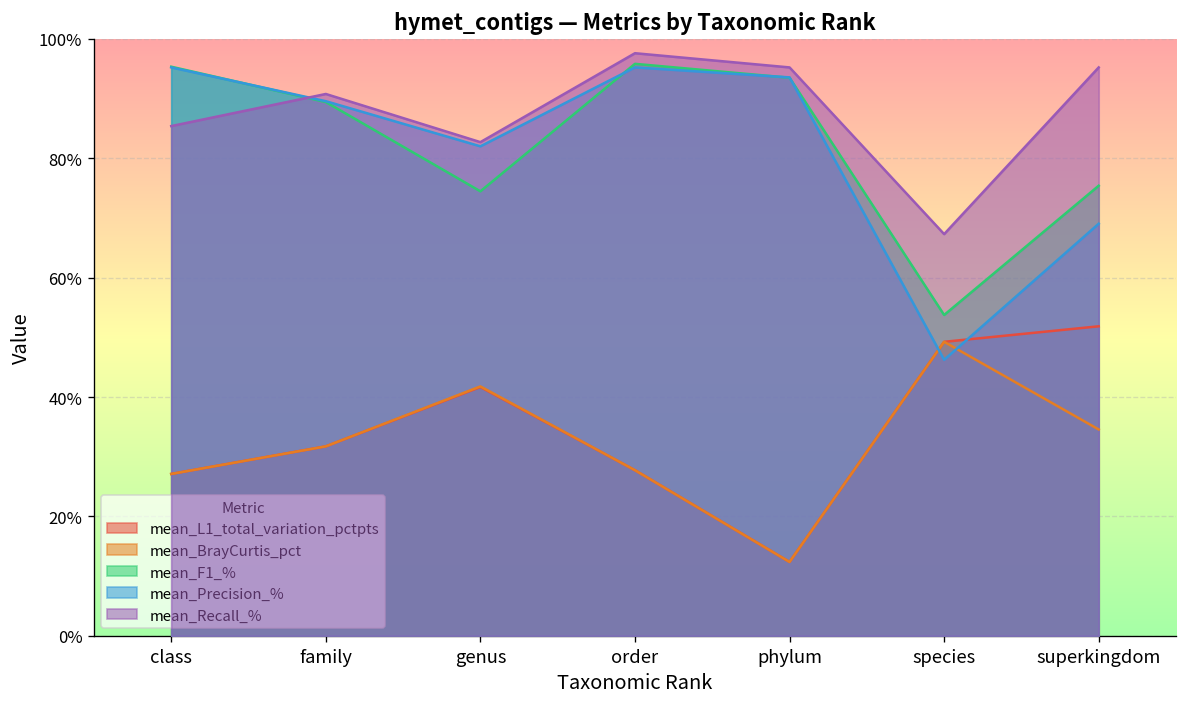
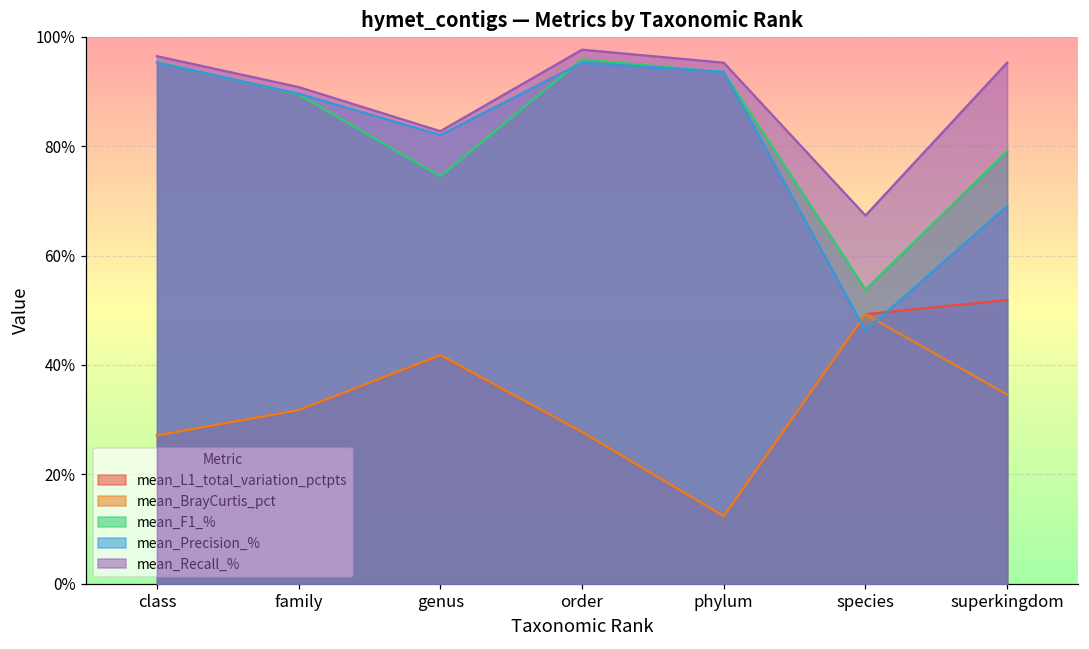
  {
    "mean_F1_%": {
      "genus": "74%",
      "order": "96%",
      "species": "54%",
-     "superkingdom": "75%"
+     "superkingdom": "79%"
    },
    "mean_Precision_%": {
      "genus": "82%",
      "order": "95%",
      "species": "46%",
      "superkingdom": "69%"
    },
    "mean_Recall_%": {
-     "class": "85%",
+     "class": "96%",
      "family": "91%",
      "genus": "83%",
      "order": "98%",
      "phylum": "95%",
      "species": "67%",
      "superkingdom": "95%"
    }
  }
